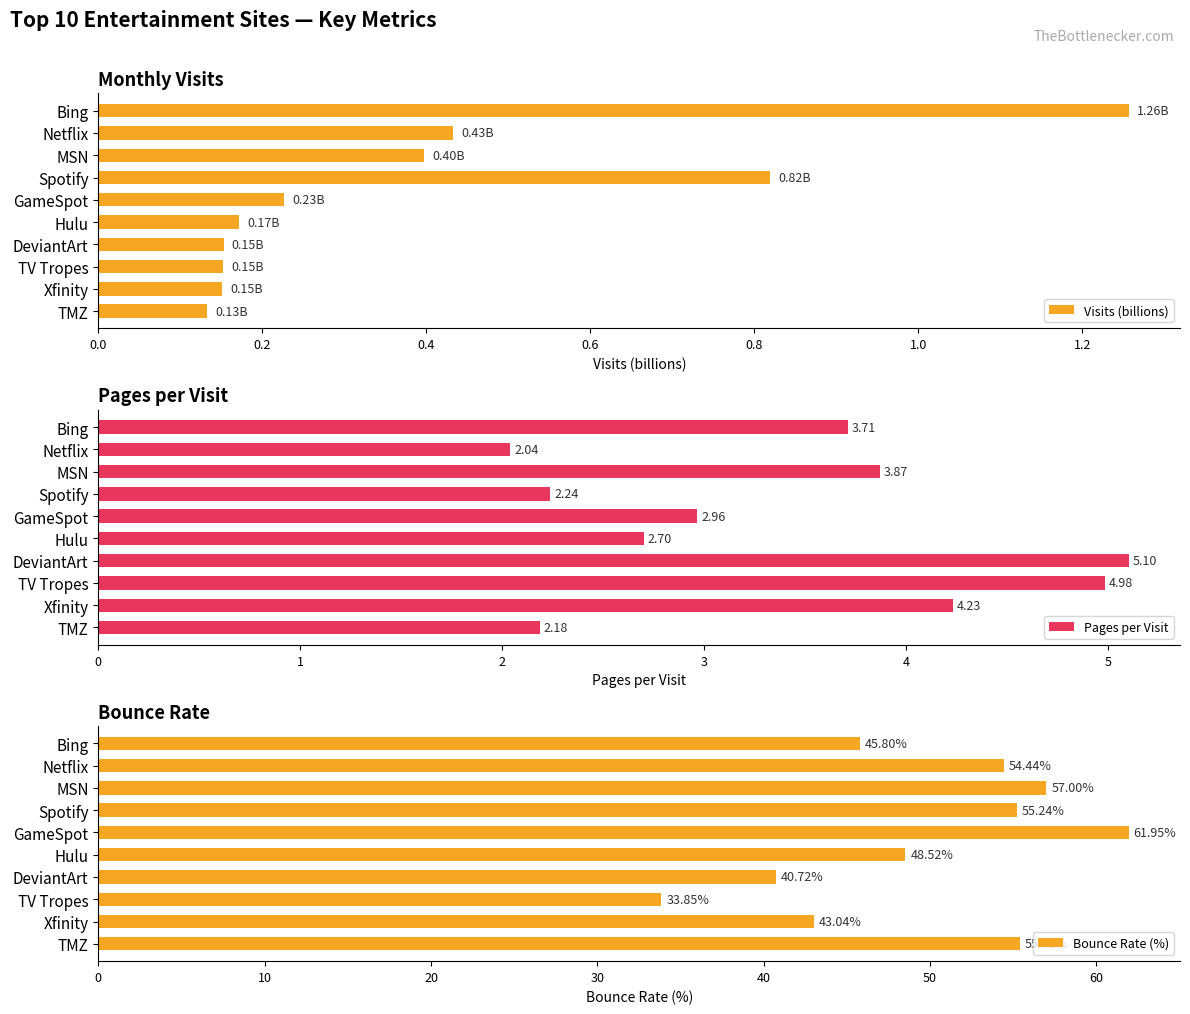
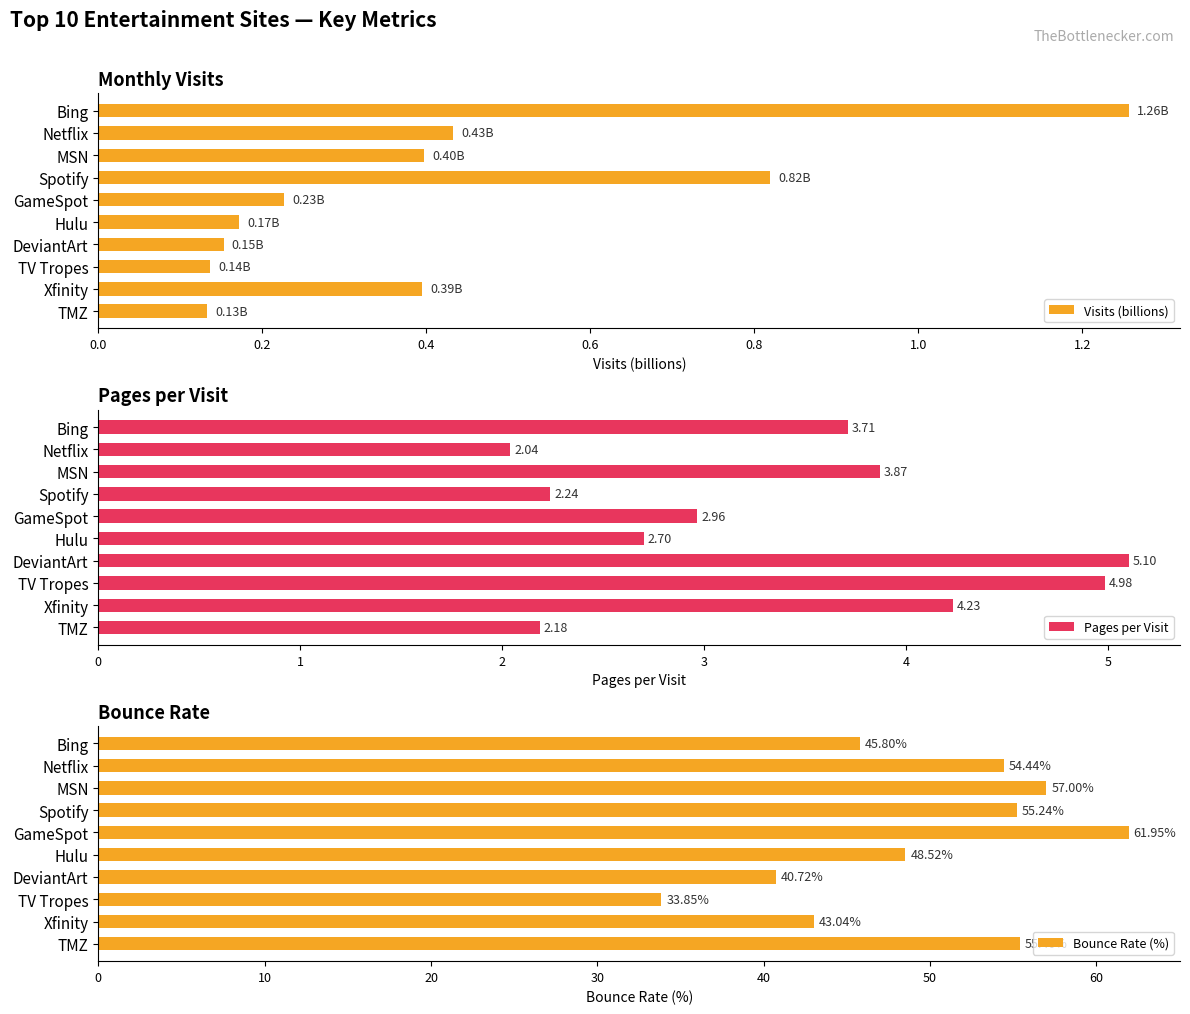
  {
    "Monthly Visits": {
      "Bing": "1.26B",
      "Netflix": "0.43B",
      "MSN": "0.40B",
      "Spotify": "0.82B",
      "GameSpot": "0.23B",
      "Hulu": "0.17B",
      "DeviantArt": "0.15B",
-     "TV Tropes": "0.15B",
-     "Xfinity": "0.15B",
+     "TV Tropes": "0.14B",
+     "Xfinity": "0.39B",
      "TMZ": "0.13B"
    },
    "Pages per Visit": {
      "Bing": "3.71",
      "Netflix": "2.04",
      "MSN": "3.87",
      "Spotify": "2.24",
      "GameSpot": "2.96",
      "Hulu": "2.70",
      "DeviantArt": "5.10",
      "TV Tropes": "4.98",
      "Xfinity": "4.23",
      "TMZ": "2.18"
    },
    "Bounce Rate": {
      "Bing": "45.80%",
      "Netflix": "54.44%",
      "MSN": "57.00%",
      "Spotify": "55.24%",
      "GameSpot": "61.95%",
      "Hulu": "48.52%",
      "DeviantArt": "40.72%",
      "TV Tropes": "33.85%",
      "Xfinity": "43.04%"
    }
  }
